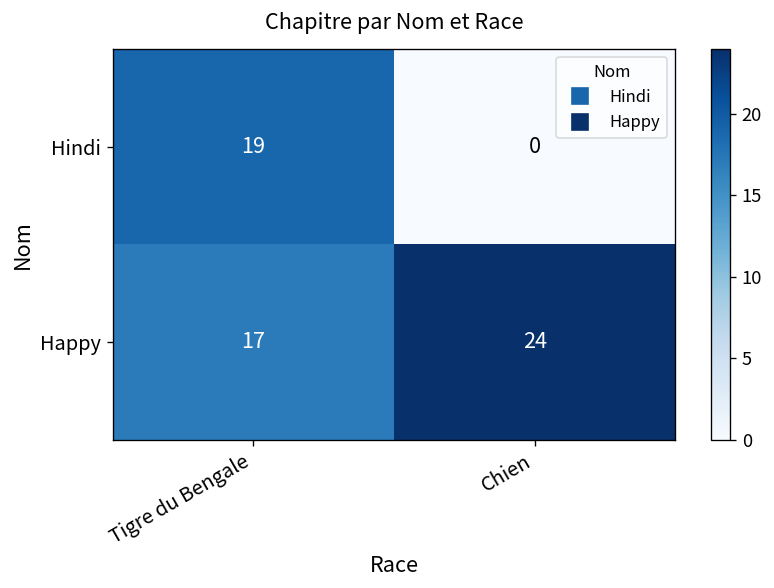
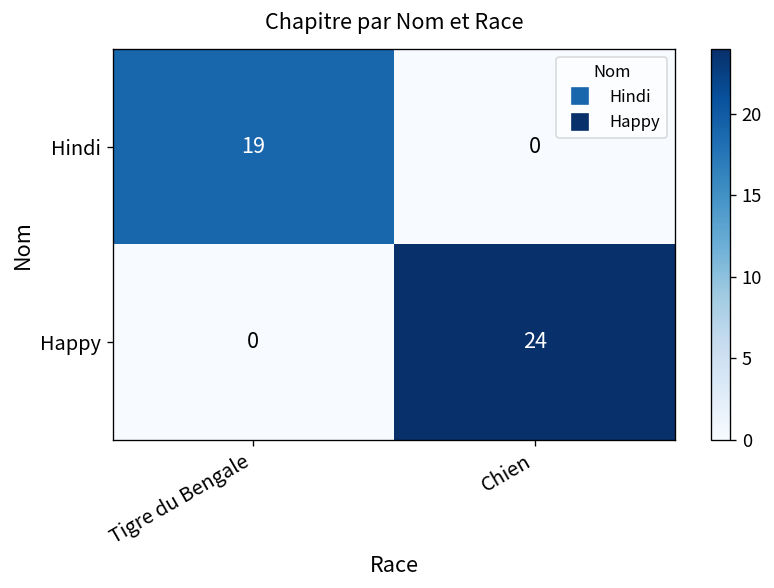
  {
    "Hindi": {
      "Tigre du Bengale": 19,
      "Chien": 0
    },
    "Happy": {
-     "Tigre du Bengale": 17,
+     "Tigre du Bengale": 0,
      "Chien": 24
    }
  }
